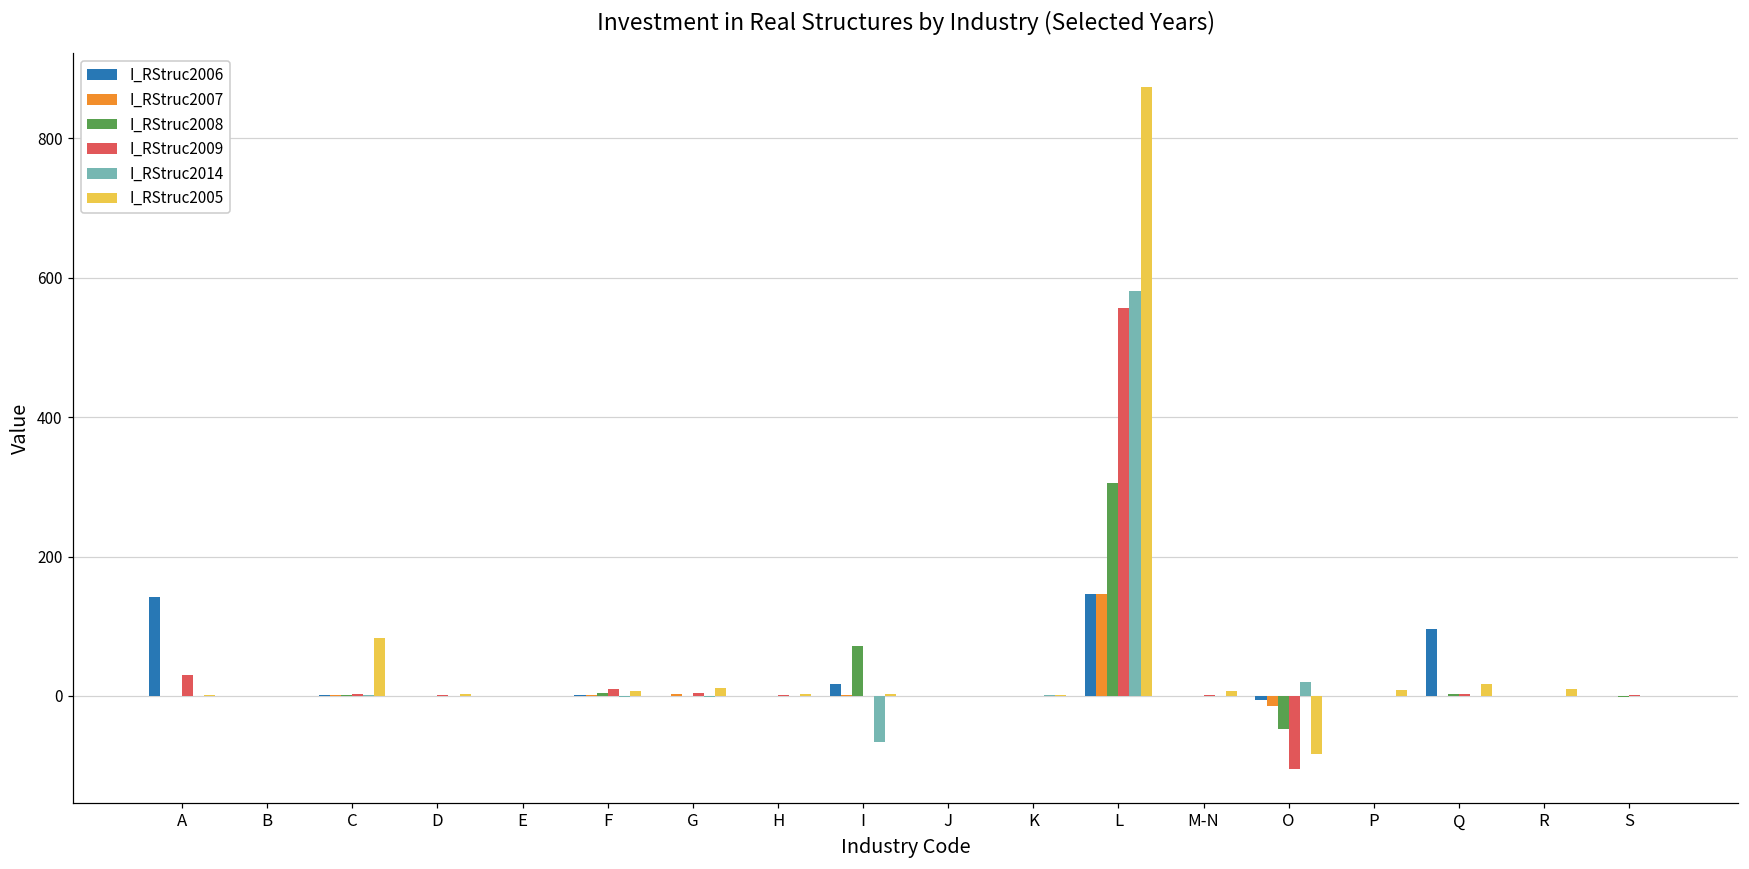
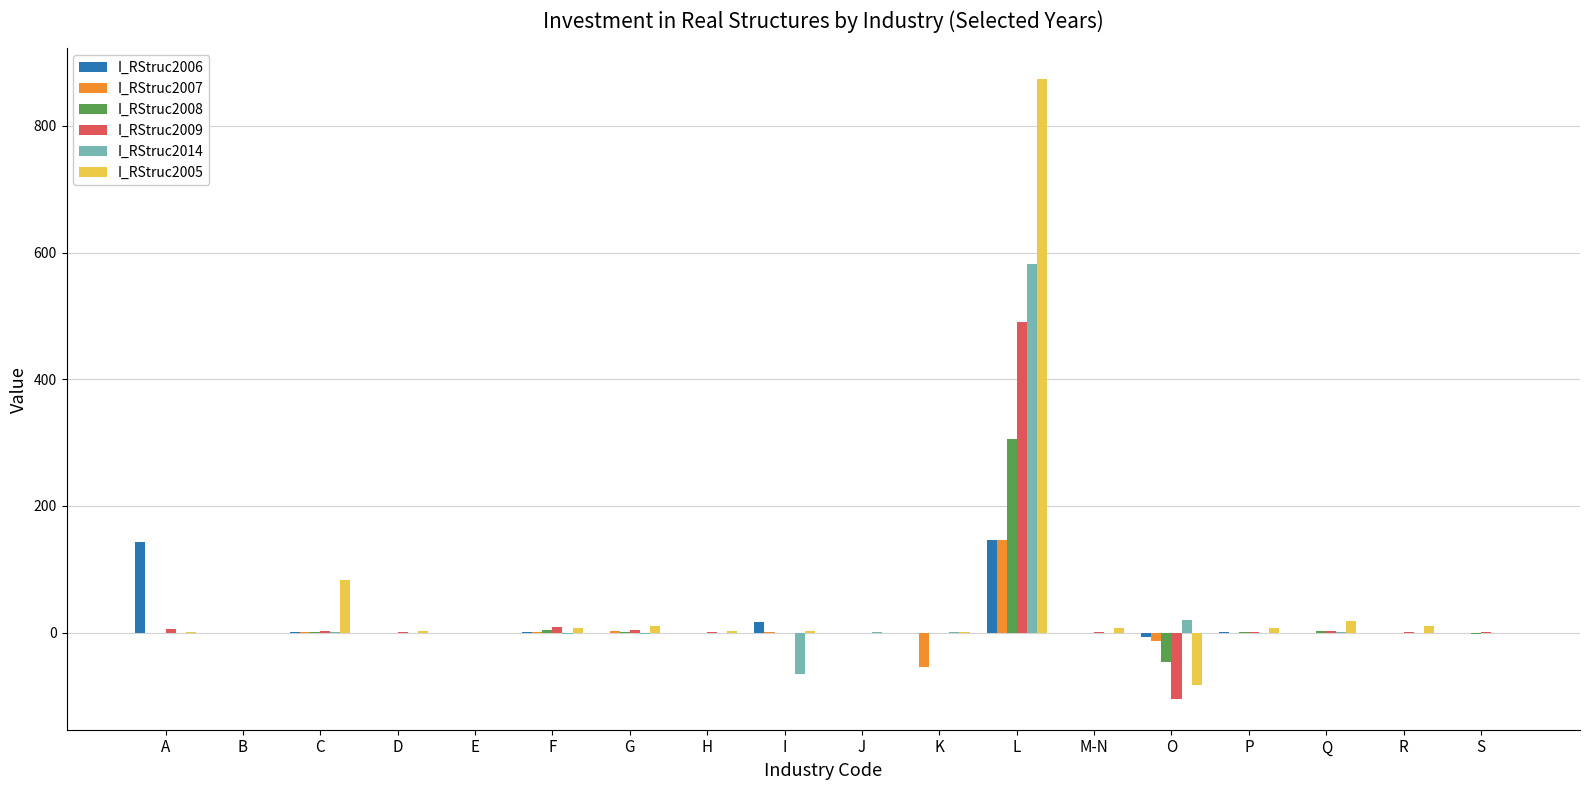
  {
    "I_RStruc2006": {
      "A": 140,
      "B": 0,
      "D": 0,
      "H": 0,
      "I": 20,
      "J": 0,
      "L": 150,
      "M-N": 0,
      "O": -10,
-     "Q": 100,
+     "Q": 0,
      "S": 0
    },
    "I_RStruc2007": {
      "A": 0,
      "D": 0,
-     "K": 0,
+     "K": -50,
      "L": 150,
      "M-N": 0,
      "O": -10,
      "S": 0
    },
    "I_RStruc2008": {
      "B": 0,
      "D": 0,
      "E": 0,
      "F": 0,
-     "I": 70,
+     "I": 0,
      "J": 0,
      "K": 0,
      "L": 310,
      "O": -50
    },
    "I_RStruc2009": {
-     "A": 30,
+     "A": 10,
      "B": 0,
      "E": 0,
      "F": 10,
      "G": 0,
      "I": 0,
      "J": 0,
      "K": 0,
-     "L": 560,
+     "L": 490,
      "O": -100
    },
    "I_RStruc2014": {
      "E": 0,
      "H": 0,
      "I": -70,
      "L": 580,
      "O": 20,
      "R": 0
    },
    "I_RStruc2005": {
      "C": 80,
      "E": 0,
      "F": 10,
      "G": 10,
      "L": 870,
      "M-N": 10,
      "O": -80,
      "P": 10,
      "Q": 20,
      "R": 10
    }
  }
